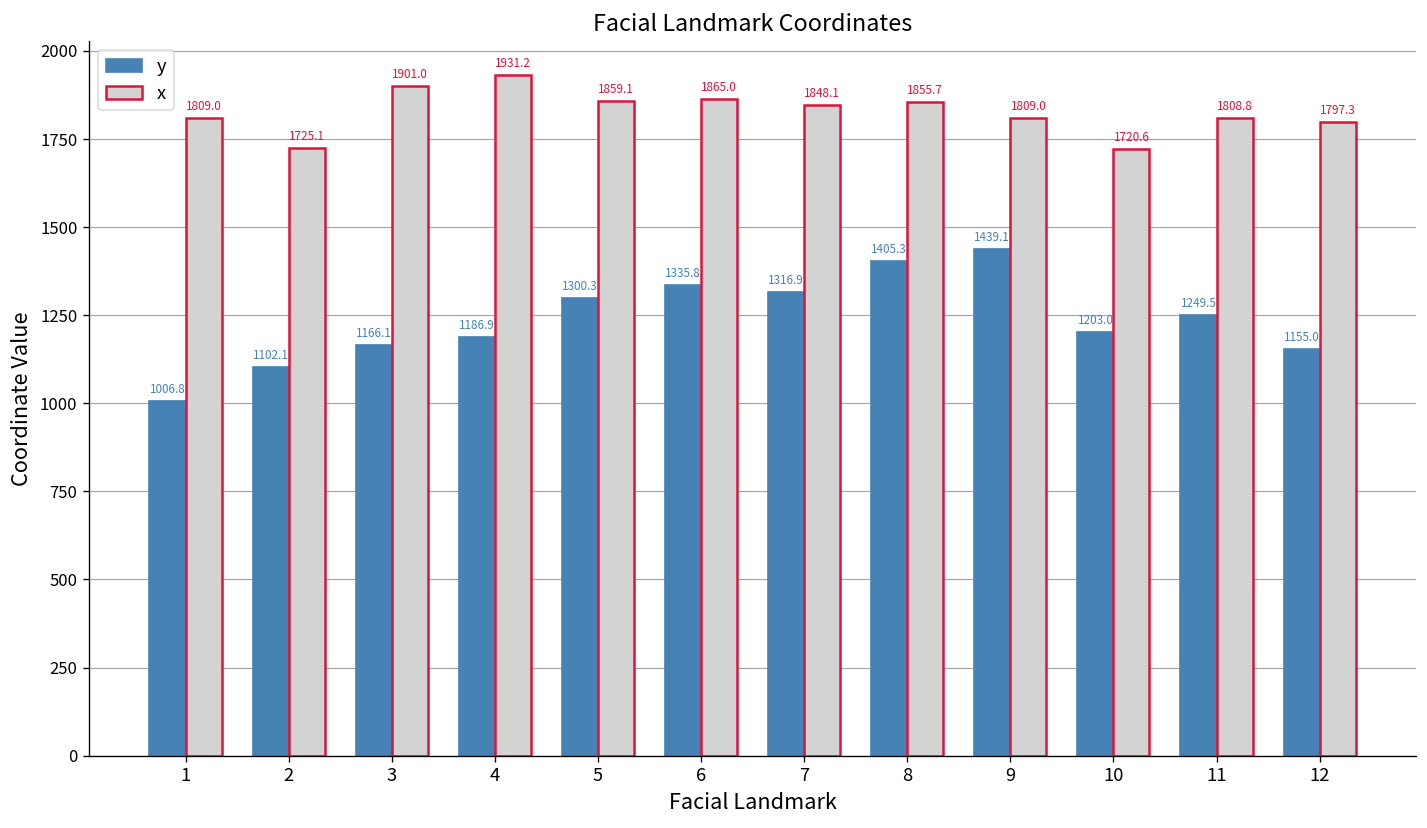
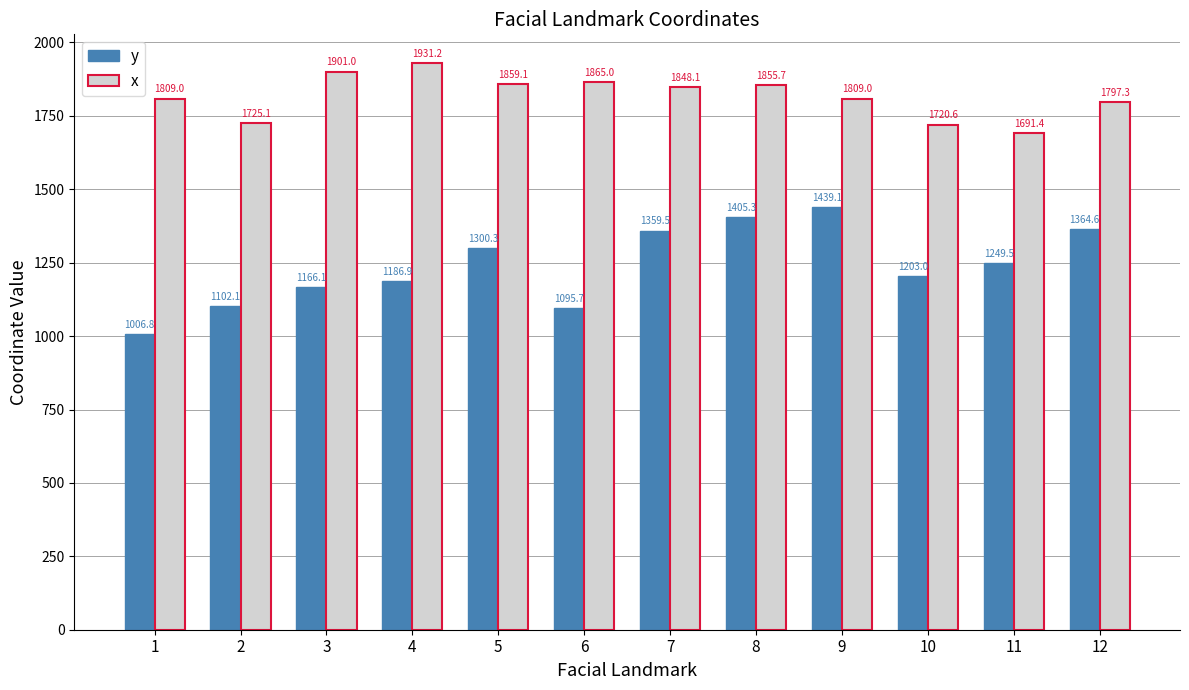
  {
    "y": {
      "1": 1006.8,
      "2": 1102.1,
      "3": 1166.1,
      "4": 1186.9,
      "5": 1300.3,
-     "6": 1335.8,
-     "7": 1316.9,
+     "6": 1095.7,
+     "7": 1359.5,
      "8": 1405.3,
      "9": 1439.1,
      "10": 1203.0,
      "11": 1249.5,
-     "12": 1155.0
+     "12": 1364.6
    },
    "x": {
      "1": 1809.0,
      "2": 1725.1,
      "3": 1901.0,
      "4": 1931.2,
      "5": 1859.1,
      "6": 1865.0,
      "7": 1848.1,
      "8": 1855.7,
      "9": 1809.0,
      "10": 1720.6,
-     "11": 1808.8,
+     "11": 1691.4,
      "12": 1797.3
    }
  }
